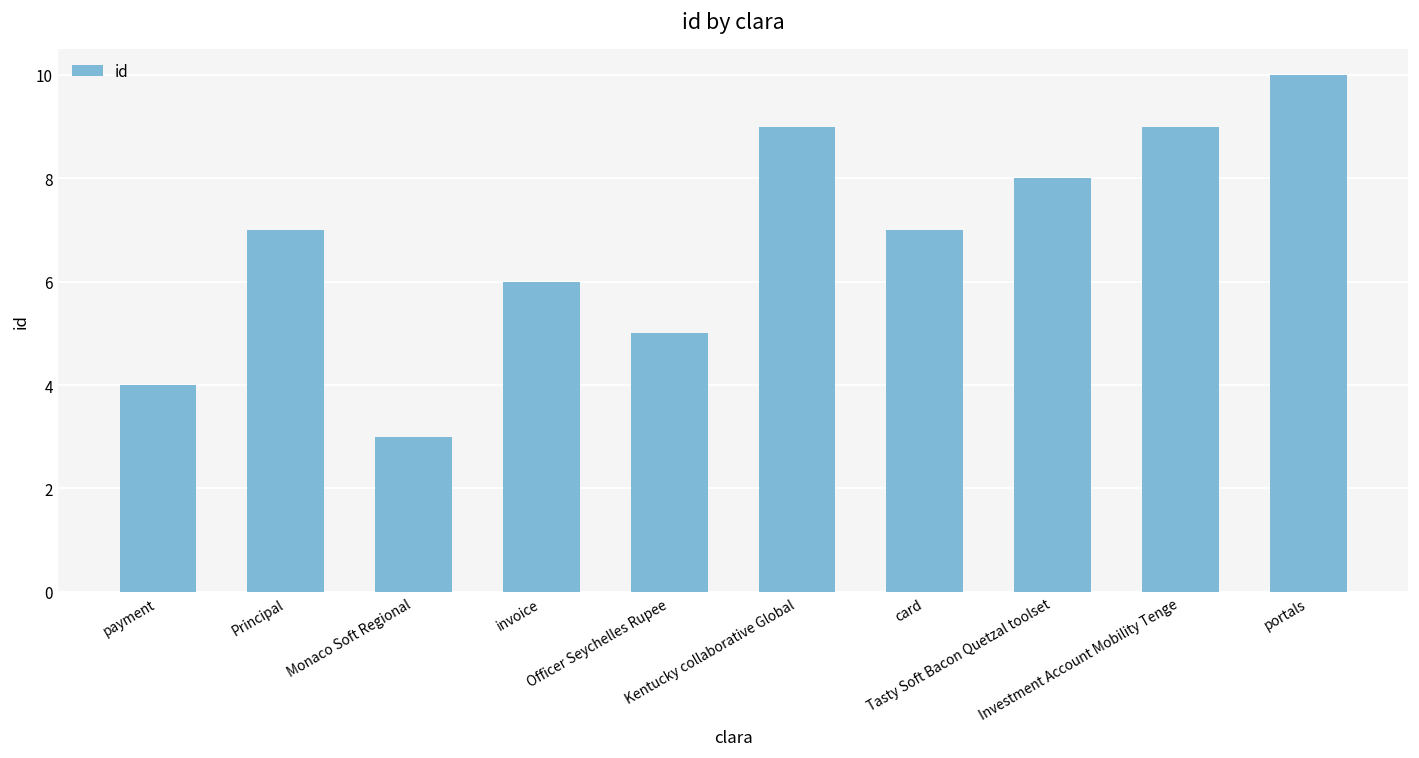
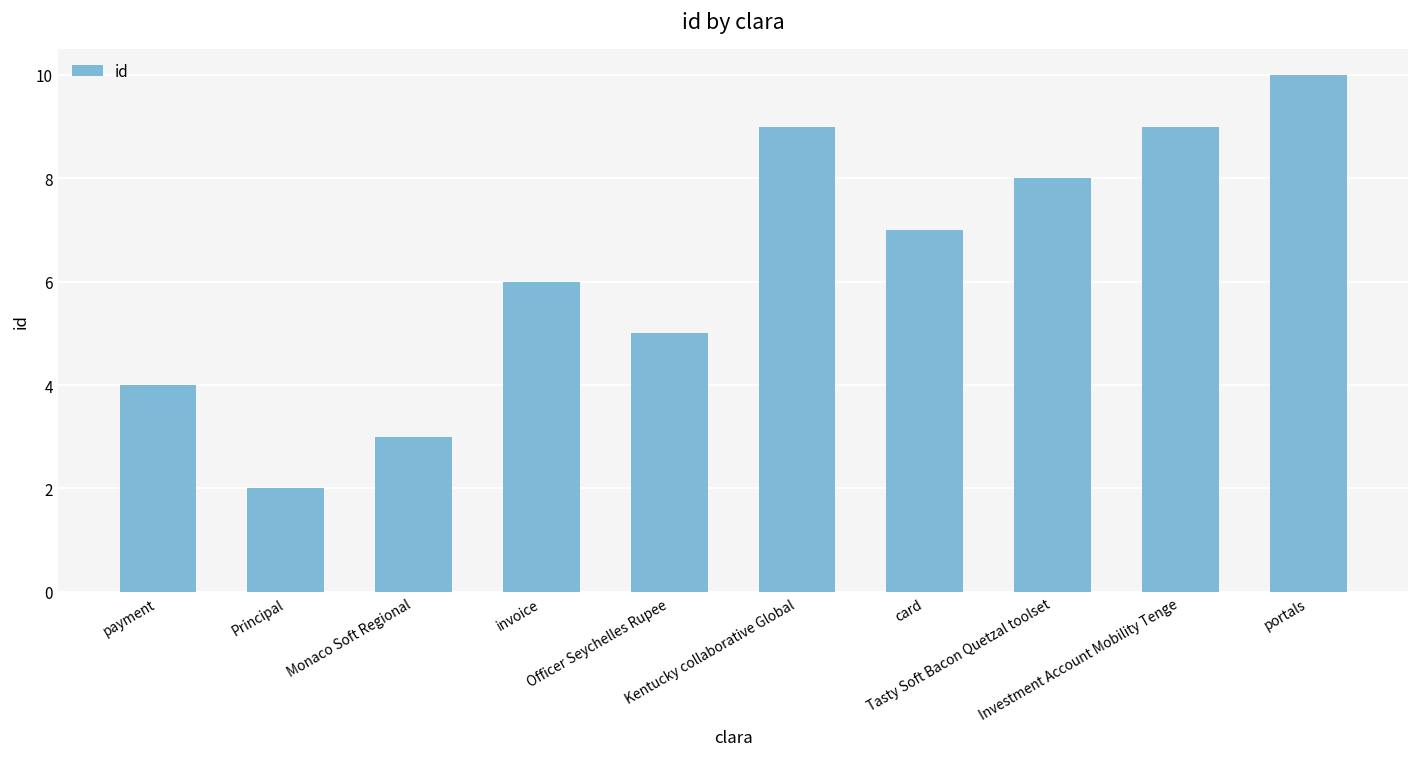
  {
    "payment": 4,
-   "Principal": 7,
+   "Principal": 2,
    "Monaco Soft Regional": 3,
    "invoice": 6,
    "Officer Seychelles Rupee": 5,
    "Kentucky collaborative Global": 9,
    "card": 7,
    "Tasty Soft Bacon Quetzal toolset": 8,
    "Investment Account Mobility Tenge": 9,
    "portals": 10
  }
